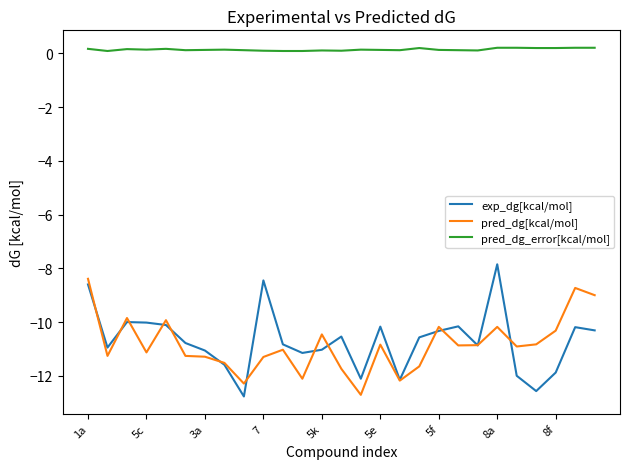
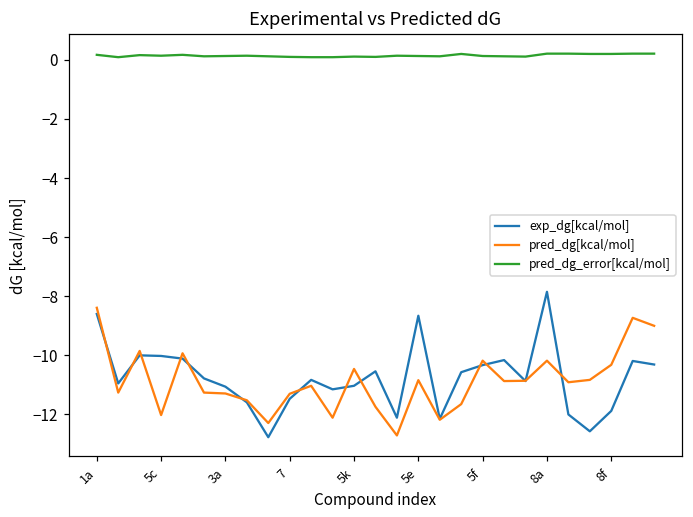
  {
    "exp_dg[kcal/mol]": {
      "1a": -8.6,
      "5c": -10.0,
      "3a": -11.1,
-     "7": -8.5,
+     "7": -11.5,
      "5k": -11.0,
-     "5e": -10.2,
+     "5e": -8.7,
      "5f": -10.3,
      "8a": -7.9,
      "8f": -11.9
    },
    "pred_dg[kcal/mol]": {
      "1a": -8.4,
-     "5c": -11.1,
+     "5c": -12.0,
      "3a": -11.3,
      "7": -11.3,
      "5k": -10.5,
      "5e": -10.8,
      "5f": -10.2,
      "8a": -10.2,
      "8f": -10.3
    },
    "pred_dg_error[kcal/mol]": {
      "1a": 0.2,
      "5c": 0.1,
      "3a": 0.1,
      "7": 0.1,
      "5k": 0.1,
      "5e": 0.1,
      "5f": 0.1,
      "8a": 0.2,
      "8f": 0.2
    }
  }
